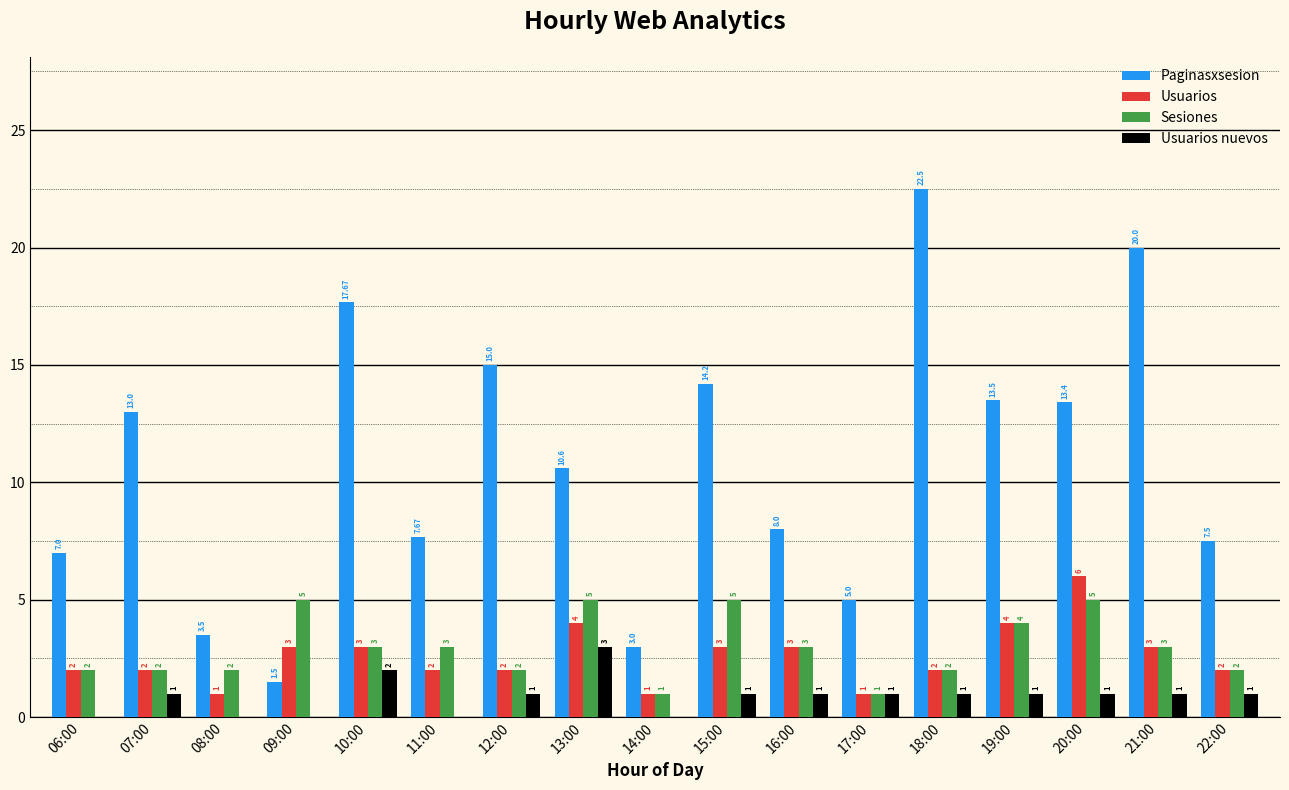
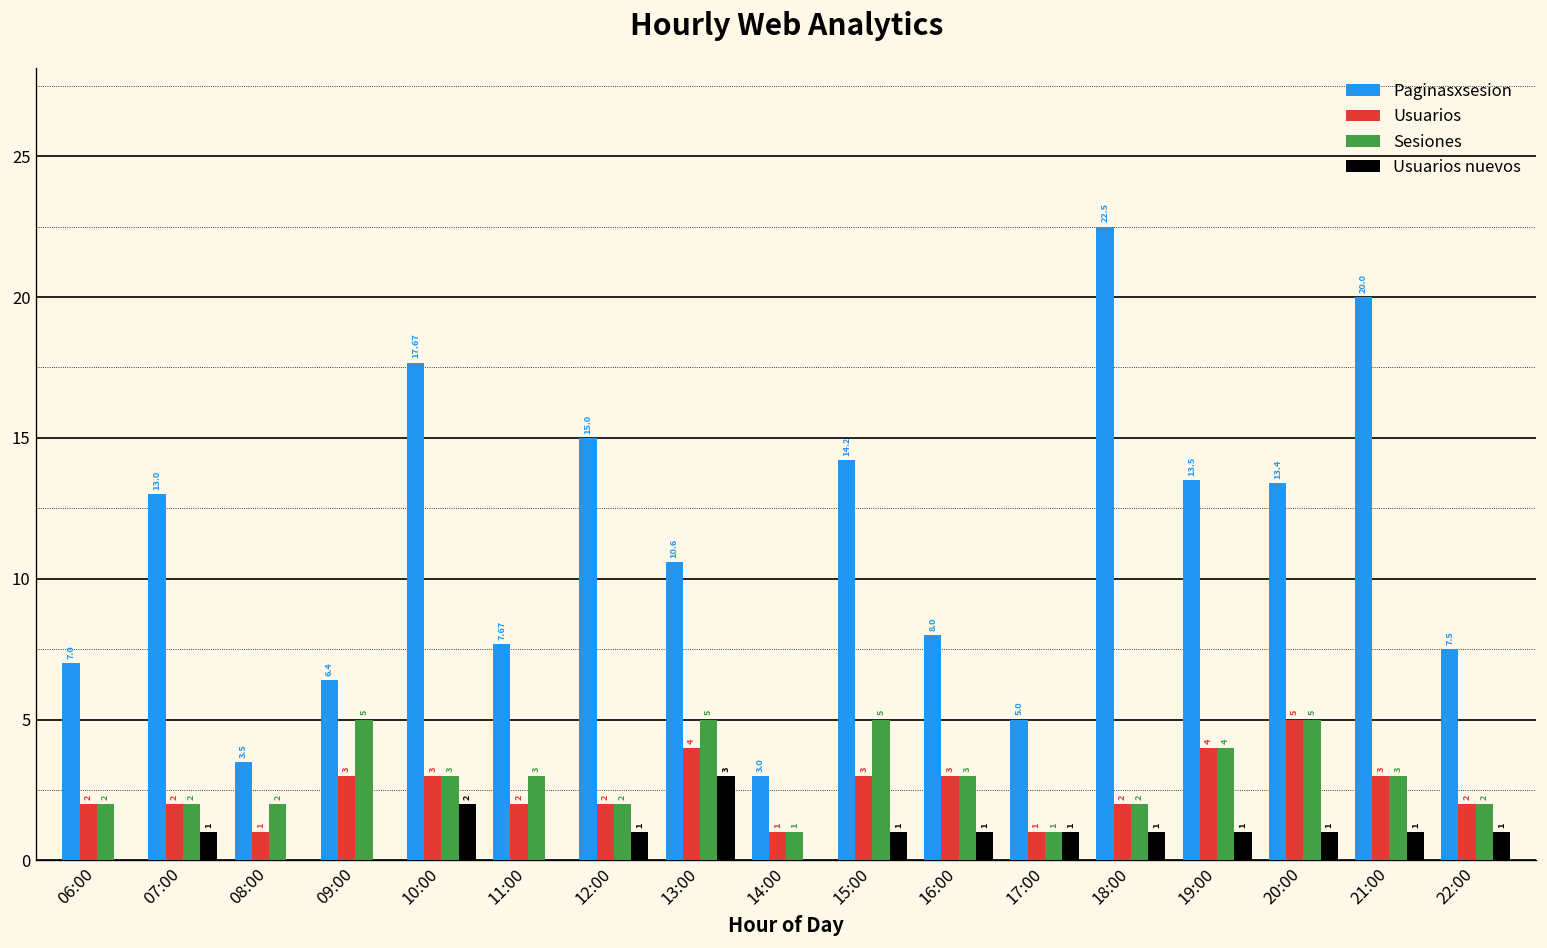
  {
    "Paginasxsesion": {
      "06:00": 7.0,
      "07:00": 13.0,
      "08:00": 3.5,
-     "09:00": 1.5,
+     "09:00": 6.4,
      "10:00": 17.67,
      "11:00": 7.67,
      "12:00": 15.0,
      "13:00": 10.6,
      "14:00": 3.0,
      "15:00": 14.2,
      "16:00": 8.0,
      "17:00": 5.0,
      "18:00": 22.5,
      "19:00": 13.5,
      "20:00": 13.4,
      "21:00": 20.0,
      "22:00": 7.5
    },
    "Usuarios": {
      "06:00": 2,
      "07:00": 2,
      "08:00": 1,
      "09:00": 3,
      "10:00": 3,
      "11:00": 2,
      "12:00": 2,
      "13:00": 4,
      "14:00": 1,
      "15:00": 3,
      "16:00": 3,
      "17:00": 1,
      "18:00": 2,
      "19:00": 4,
-     "20:00": 6,
+     "20:00": 5,
      "21:00": 3,
      "22:00": 2
    },
    "Sesiones": {
      "06:00": 2,
      "07:00": 2,
      "08:00": 2,
      "09:00": 5,
      "10:00": 3,
      "11:00": 3,
      "12:00": 2,
      "13:00": 5,
      "14:00": 1,
      "15:00": 5,
      "16:00": 3,
      "17:00": 1,
      "18:00": 2,
      "19:00": 4,
      "20:00": 5,
      "21:00": 3,
      "22:00": 2
    },
    "Usuarios nuevos": {
      "07:00": 1,
      "10:00": 2,
      "12:00": 1,
      "13:00": 3,
      "15:00": 1,
      "16:00": 1,
      "17:00": 1,
      "18:00": 1,
      "19:00": 1,
      "20:00": 1,
      "21:00": 1,
      "22:00": 1
    }
  }
